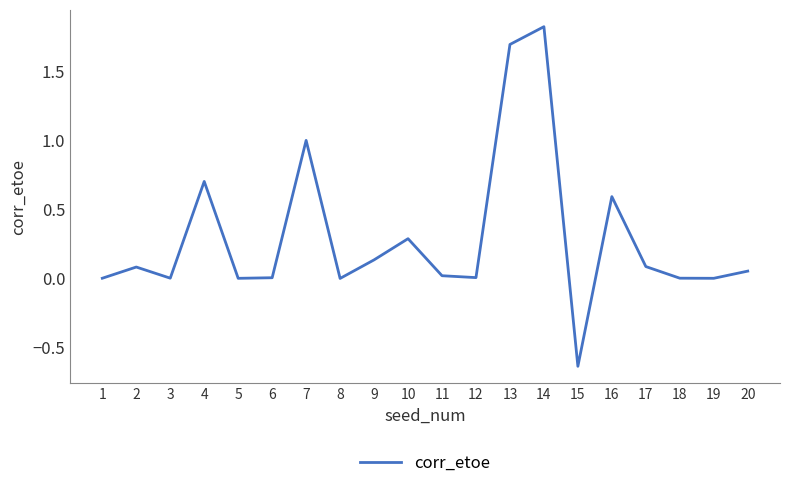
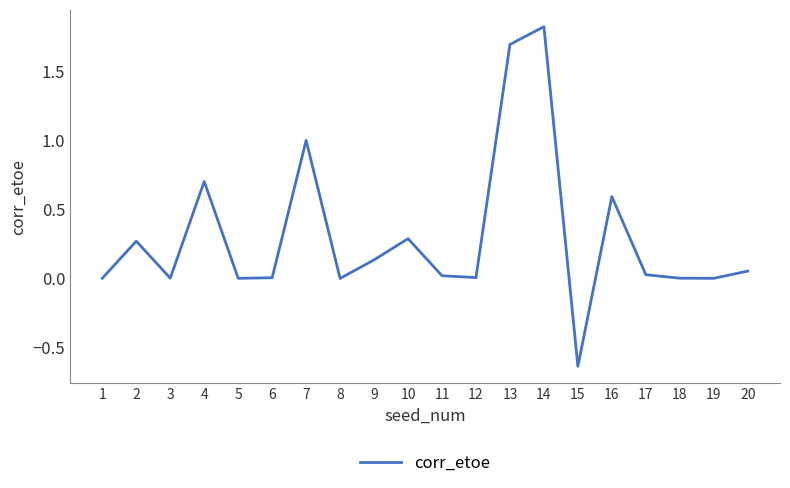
  {
    "1": 0.00,
-   "2": 0.08,
+   "2": 0.27,
    "3": 0.00,
    "4": 0.70,
    "5": 0.00,
    "6": 0.01,
    "7": 1.00,
    "8": 0.00,
    "9": 0.13,
    "10": 0.29,
    "11": 0.02,
    "12": 0.01,
    "13": 1.69,
    "14": 1.82,
    "15": -0.64,
    "16": 0.59,
-   "17": 0.09,
+   "17": 0.03,
    "18": 0.00,
    "19": 0.00,
    "20": 0.05
  }
